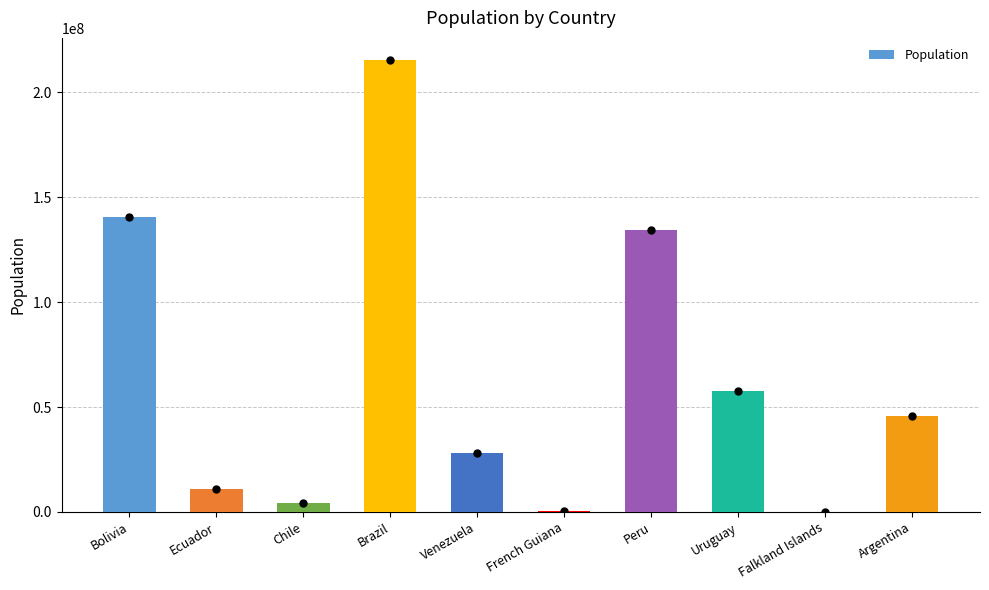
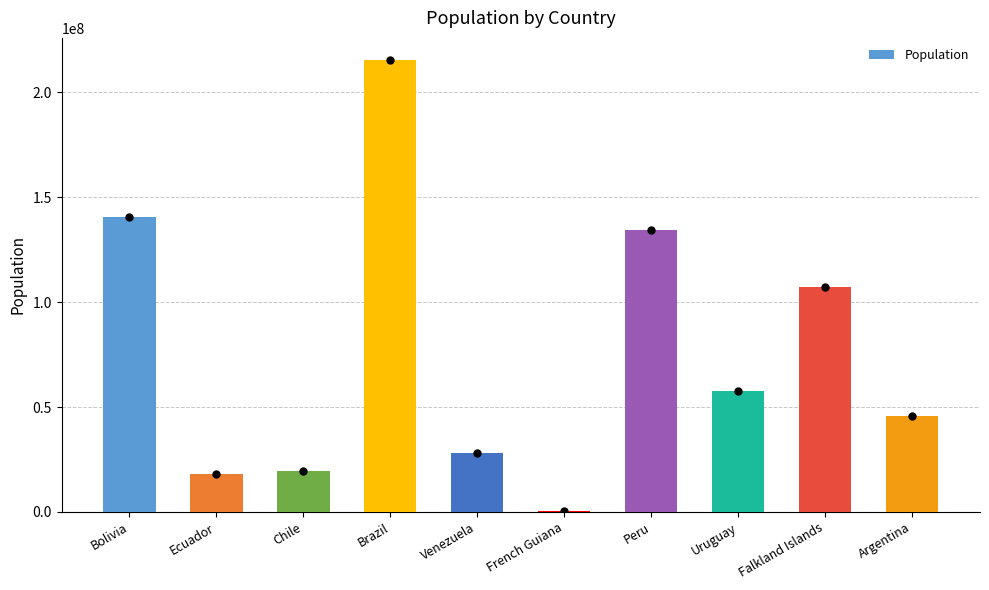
  {
    "Population": {
      "Bolivia": 141000000,
-     "Ecuador": 11000000,
-     "Chile": 4000000,
+     "Ecuador": 18000000,
+     "Chile": 19000000,
      "Brazil": 215000000,
      "Venezuela": 28000000,
      "Peru": 134000000,
      "Uruguay": 58000000,
-     "Falkland Islands": 0,
+     "Falkland Islands": 107000000,
      "Argentina": 46000000
    }
  }
